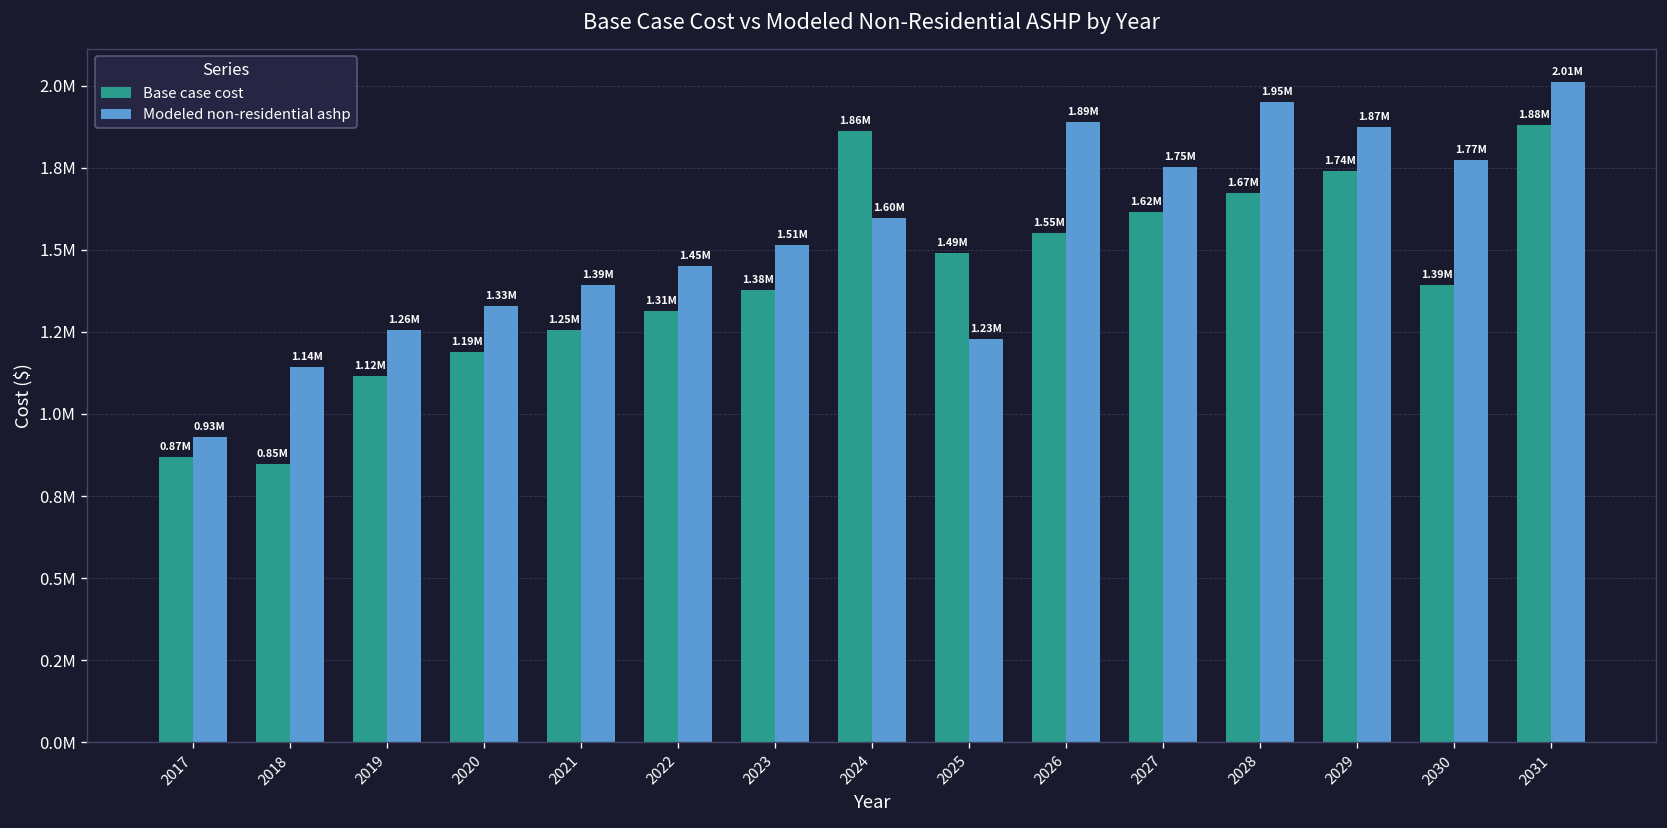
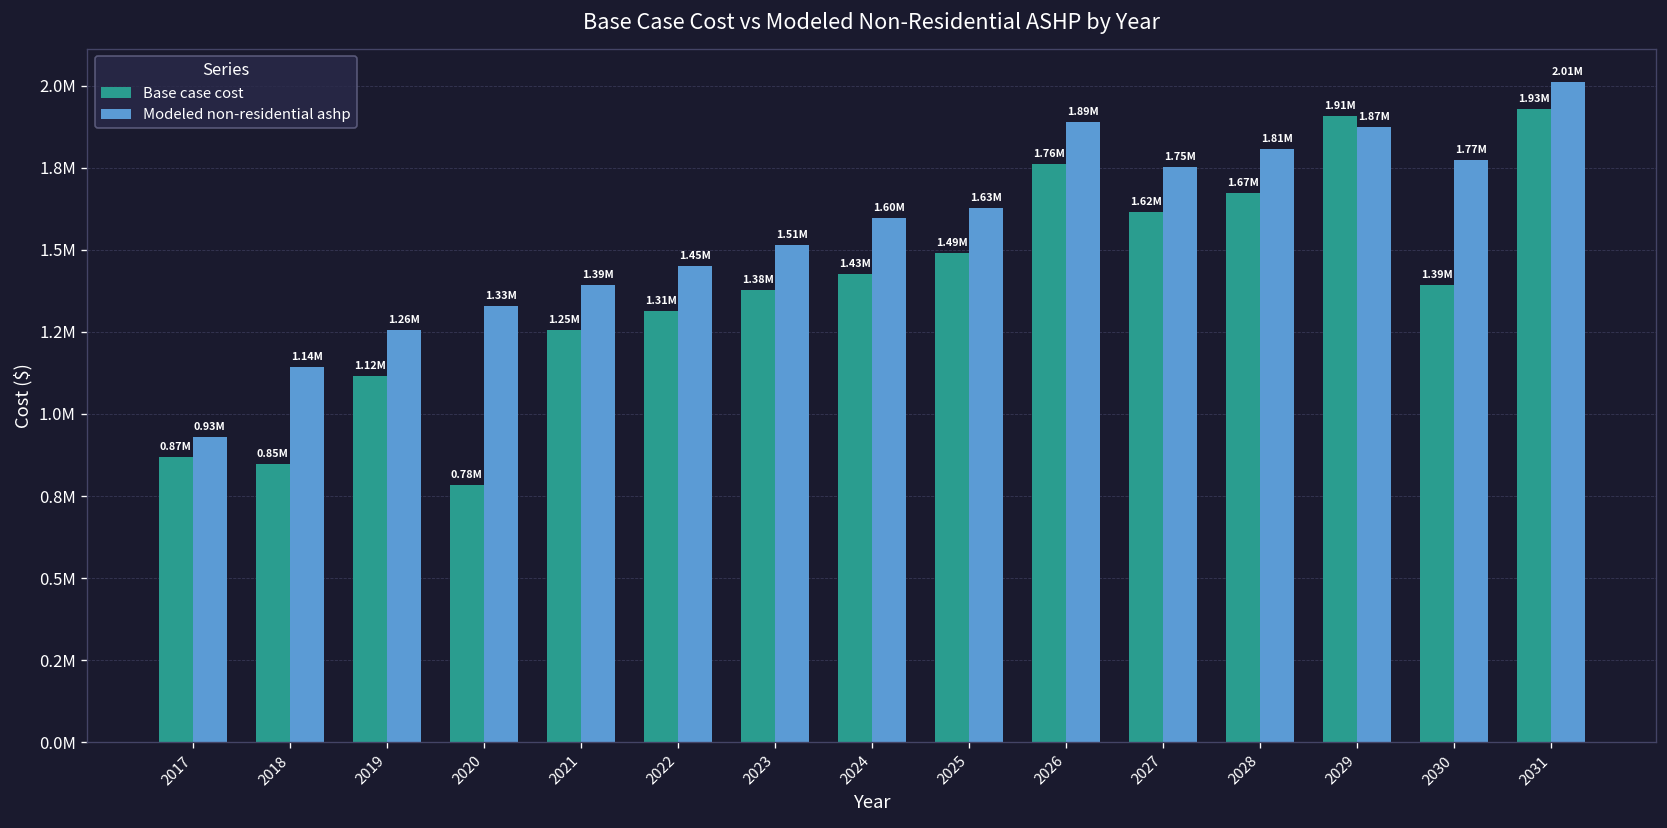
  {
    "Base case cost": {
      "2017": "0.87M",
      "2018": "0.85M",
      "2019": "1.12M",
-     "2020": "1.19M",
+     "2020": "0.78M",
      "2021": "1.25M",
      "2022": "1.31M",
      "2023": "1.38M",
-     "2024": "1.86M",
+     "2024": "1.43M",
      "2025": "1.49M",
-     "2026": "1.55M",
+     "2026": "1.76M",
      "2027": "1.62M",
      "2028": "1.67M",
-     "2029": "1.74M",
+     "2029": "1.91M",
      "2030": "1.39M",
-     "2031": "1.88M"
+     "2031": "1.93M"
    },
    "Modeled non-residential ashp": {
      "2017": "0.93M",
      "2018": "1.14M",
      "2019": "1.26M",
      "2020": "1.33M",
      "2021": "1.39M",
      "2022": "1.45M",
      "2023": "1.51M",
      "2024": "1.60M",
-     "2025": "1.23M",
+     "2025": "1.63M",
      "2026": "1.89M",
      "2027": "1.75M",
-     "2028": "1.95M",
+     "2028": "1.81M",
      "2029": "1.87M",
      "2030": "1.77M",
      "2031": "2.01M"
    }
  }
